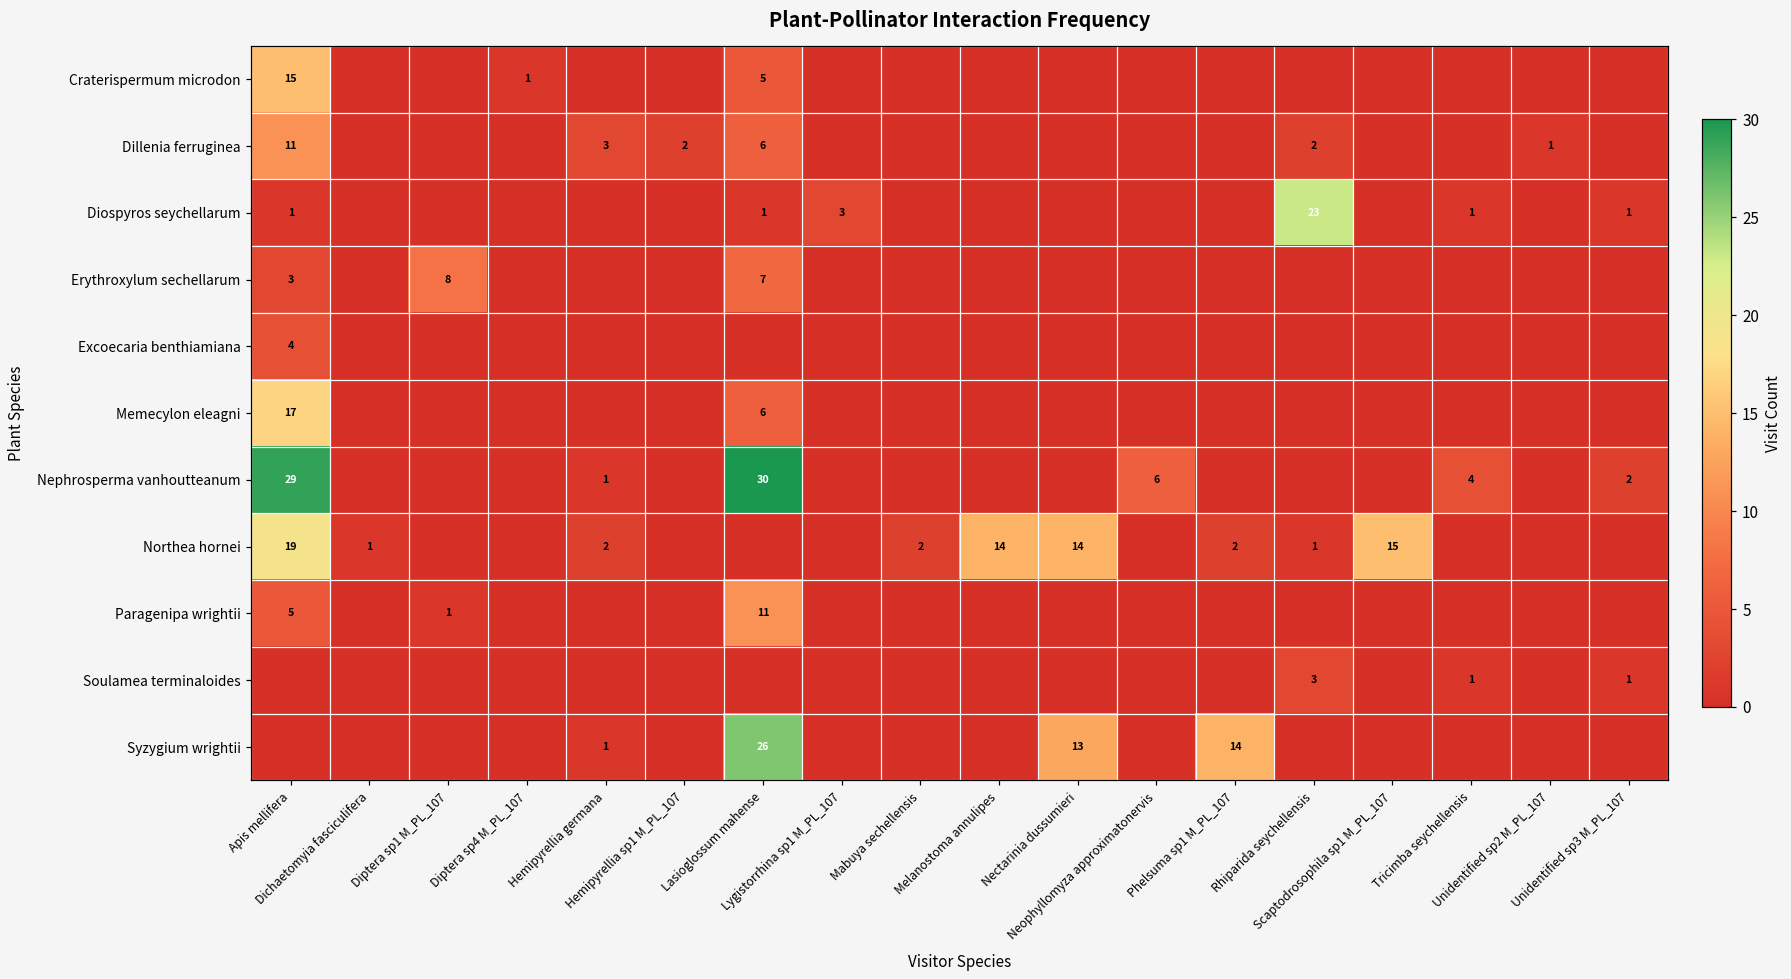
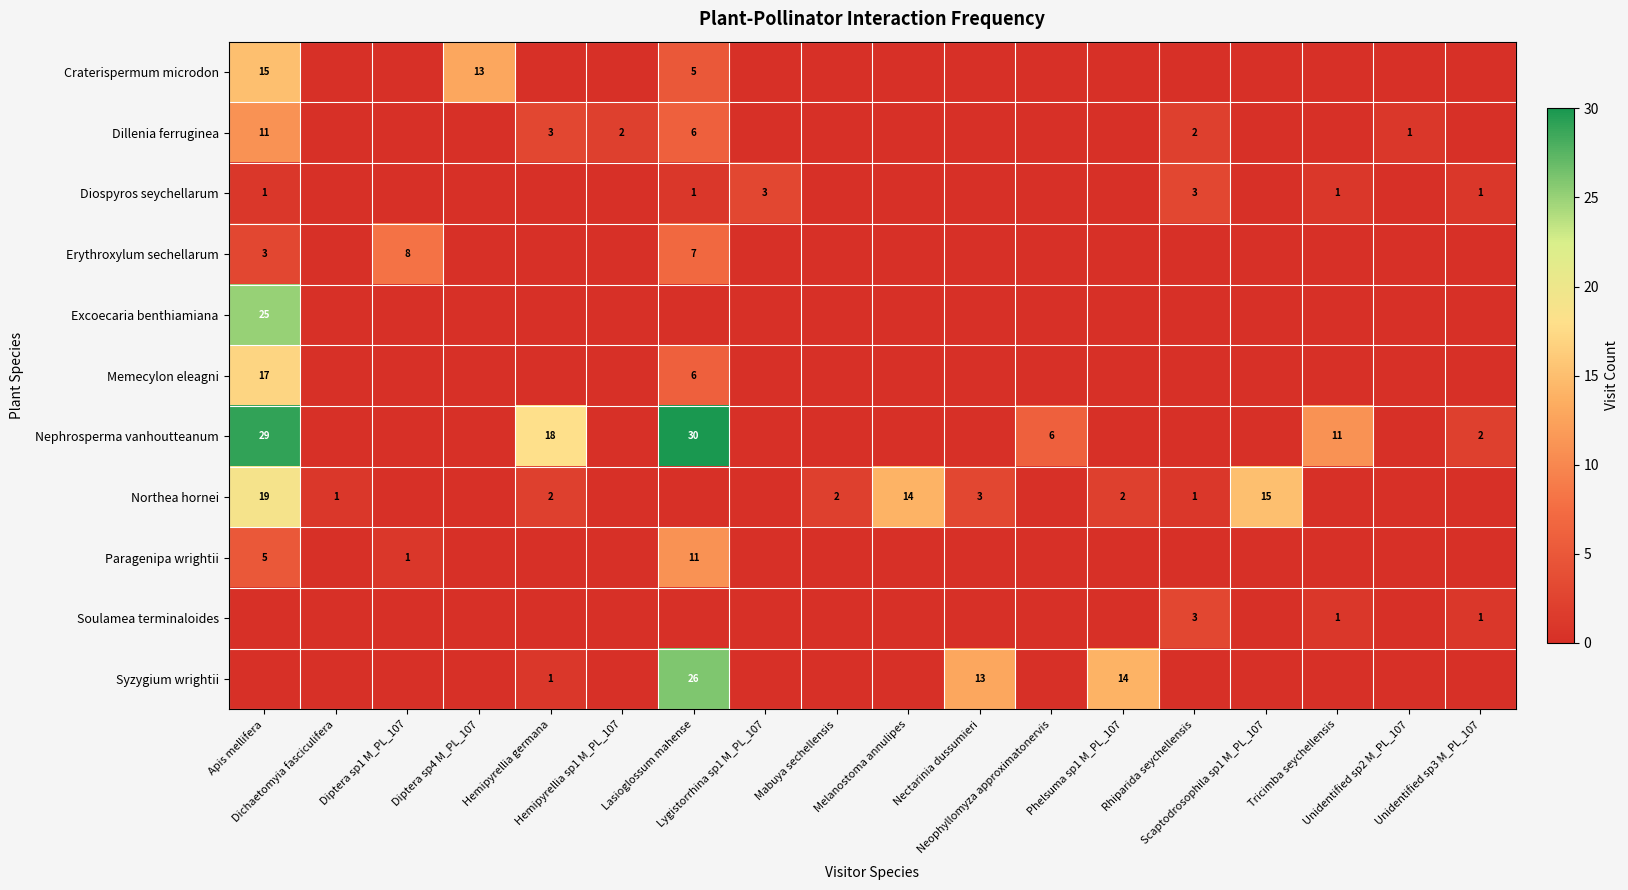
  {
    "Craterispermum microdon": {
      "Apis mellifera": 15,
-     "Diptera sp4 M_PL_107": 1,
+     "Diptera sp4 M_PL_107": 13,
      "Lasioglossum mahense": 5
    },
    "Dillenia ferruginea": {
      "Apis mellifera": 11,
      "Hemipyrellia germana": 3,
      "Hemipyrellia sp1 M_PL_107": 2,
      "Lasioglossum mahense": 6,
      "Rhiparida seychellensis": 2,
      "Unidentified sp2 M_PL_107": 1
    },
    "Diospyros seychellarum": {
      "Apis mellifera": 1,
      "Lasioglossum mahense": 1,
      "Lygistorrhina sp1 M_PL_107": 3,
-     "Rhiparida seychellensis": 23,
+     "Rhiparida seychellensis": 3,
      "Tricimba seychellensis": 1,
      "Unidentified sp3 M_PL_107": 1
    },
    "Erythroxylum sechellarum": {
      "Apis mellifera": 3,
      "Diptera sp1 M_PL_107": 8,
      "Lasioglossum mahense": 7
    },
    "Excoecaria benthiamiana": {
-     "Apis mellifera": 4
+     "Apis mellifera": 25
    },
    "Memecylon eleagni": {
      "Apis mellifera": 17,
      "Lasioglossum mahense": 6
    },
    "Nephrosperma vanhoutteanum": {
      "Apis mellifera": 29,
-     "Hemipyrellia germana": 1,
+     "Hemipyrellia germana": 18,
      "Lasioglossum mahense": 30,
      "Neophyllomyza approximatonervis": 6,
-     "Tricimba seychellensis": 4,
+     "Tricimba seychellensis": 11,
      "Unidentified sp3 M_PL_107": 2
    },
    "Northea hornei": {
      "Apis mellifera": 19,
      "Dichaetomyia fasciculifera": 1,
      "Hemipyrellia germana": 2,
      "Mabuya sechellensis": 2,
      "Melanostoma annulipes": 14,
-     "Nectarinia dussumieri": 14,
+     "Nectarinia dussumieri": 3,
      "Phelsuma sp1 M_PL_107": 2,
      "Rhiparida seychellensis": 1,
      "Scaptodrosophila sp1 M_PL_107": 15
    },
    "Paragenipa wrightii": {
      "Apis mellifera": 5,
      "Diptera sp1 M_PL_107": 1,
      "Lasioglossum mahense": 11
    },
    "Soulamea terminaloides": {
      "Rhiparida seychellensis": 3,
      "Tricimba seychellensis": 1,
      "Unidentified sp3 M_PL_107": 1
    },
    "Syzygium wrightii": {
      "Hemipyrellia germana": 1,
      "Lasioglossum mahense": 26,
      "Nectarinia dussumieri": 13,
      "Phelsuma sp1 M_PL_107": 14
    }
  }
